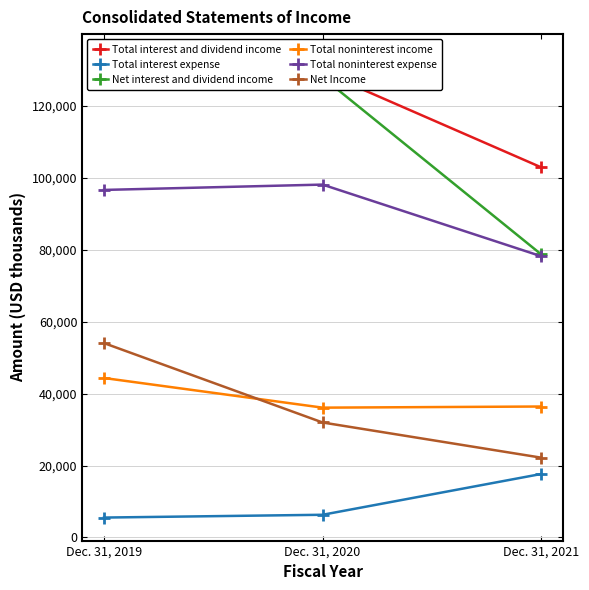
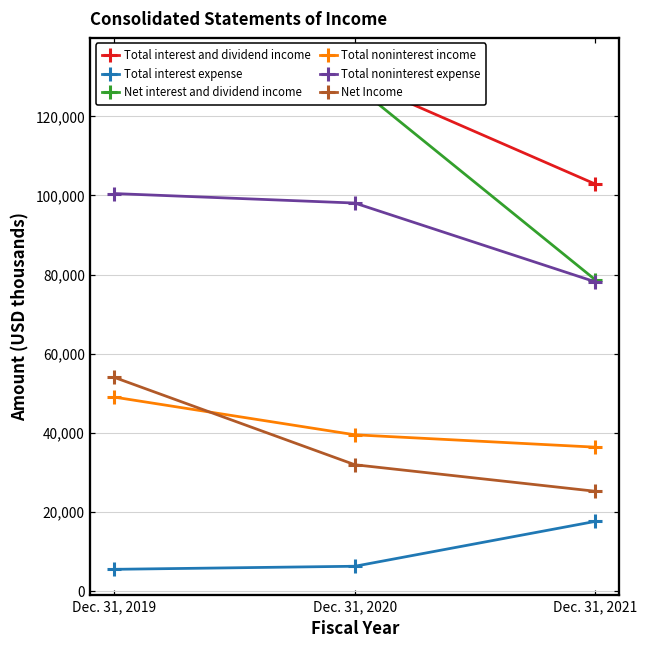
  {
    "Total interest and dividend income": {
      "Dec. 31, 2021": "103,000"
    },
    "Total interest expense": {
      "Dec. 31, 2019": "6,000",
      "Dec. 31, 2020": "6,000",
      "Dec. 31, 2021": "18,000"
    },
    "Total noninterest income": {
-     "Dec. 31, 2019": "44,000",
-     "Dec. 31, 2020": "36,000",
+     "Dec. 31, 2019": "49,000",
+     "Dec. 31, 2020": "40,000",
      "Dec. 31, 2021": "36,000"
    },
    "Total noninterest expense": {
-     "Dec. 31, 2019": "97,000",
+     "Dec. 31, 2019": "100,000",
      "Dec. 31, 2020": "98,000"
    },
    "Net Income": {
      "Dec. 31, 2019": "54,000",
      "Dec. 31, 2020": "32,000",
-     "Dec. 31, 2021": "22,000"
+     "Dec. 31, 2021": "25,000"
    }
  }
